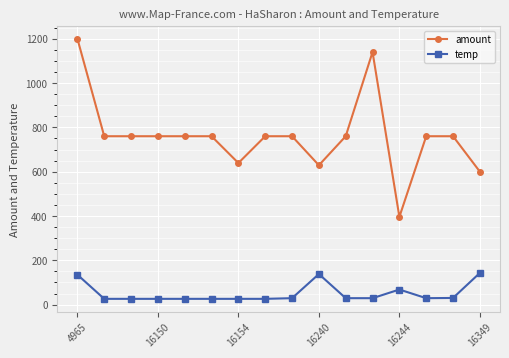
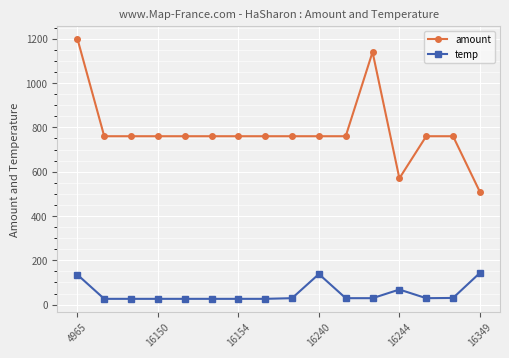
  {
    "amount": {
      "4965": 1200,
      "16150": 760,
-     "16154": 640,
-     "16240": 630,
-     "16244": 400,
-     "16349": 600
+     "16154": 760,
+     "16240": 760,
+     "16244": 570,
+     "16349": 510
    },
    "temp": {
      "4965": 140,
      "16150": 30,
      "16154": 30,
      "16240": 140,
      "16244": 70,
      "16349": 140
    }
  }
